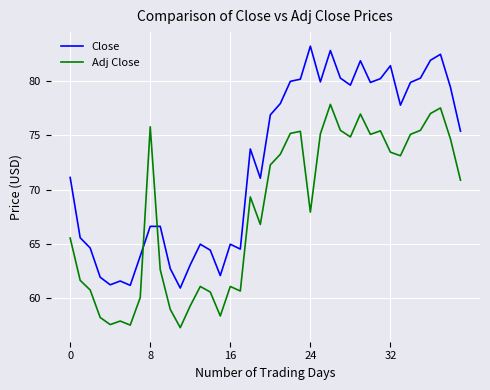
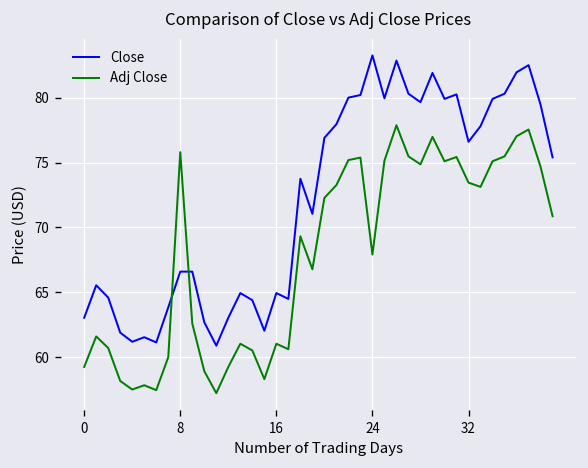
  {
    "Close": {
-     "0": 71.1,
+     "0": 63.0,
      "8": 66.6,
      "16": 64.9,
      "24": 83.3,
-     "32": 81.4
+     "32": 76.6
    },
    "Adj Close": {
-     "0": 65.5,
+     "0": 59.3,
      "8": 75.8,
      "16": 61.0,
      "24": 67.9,
      "32": 73.5
    }
  }
